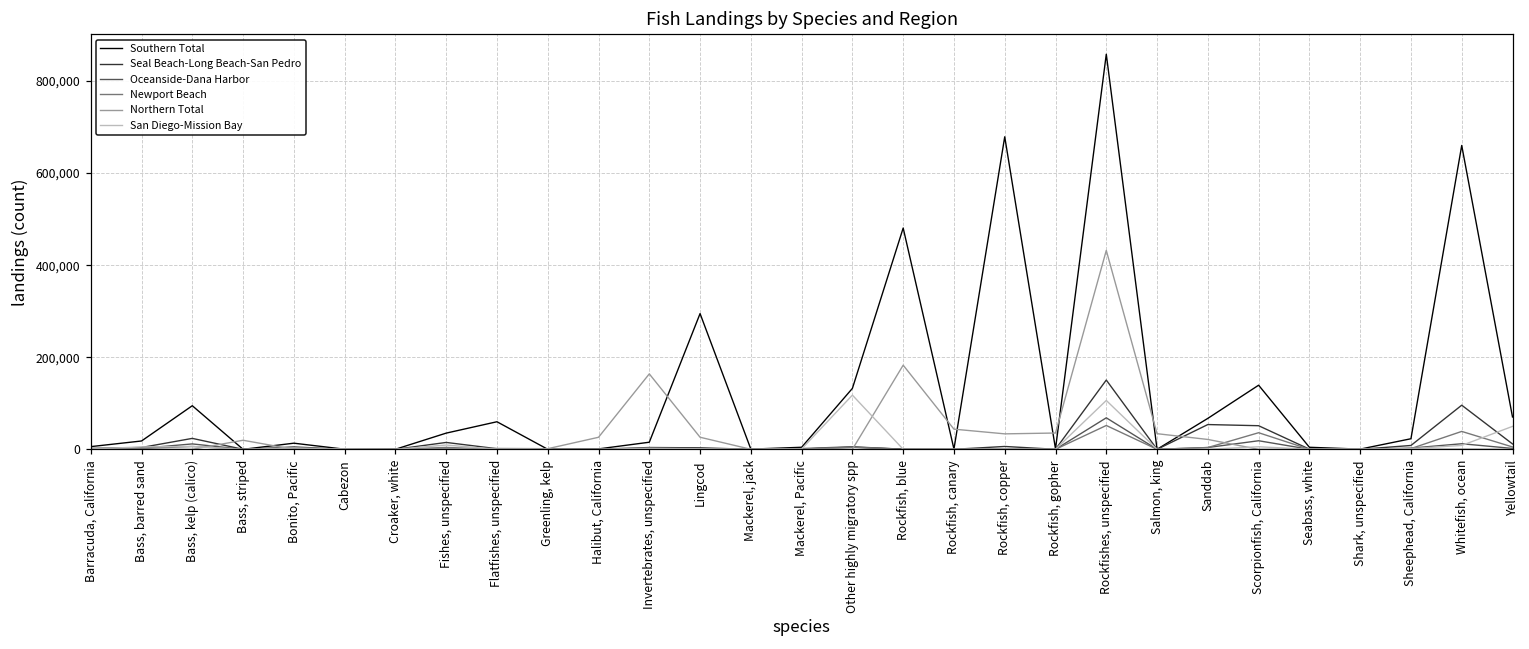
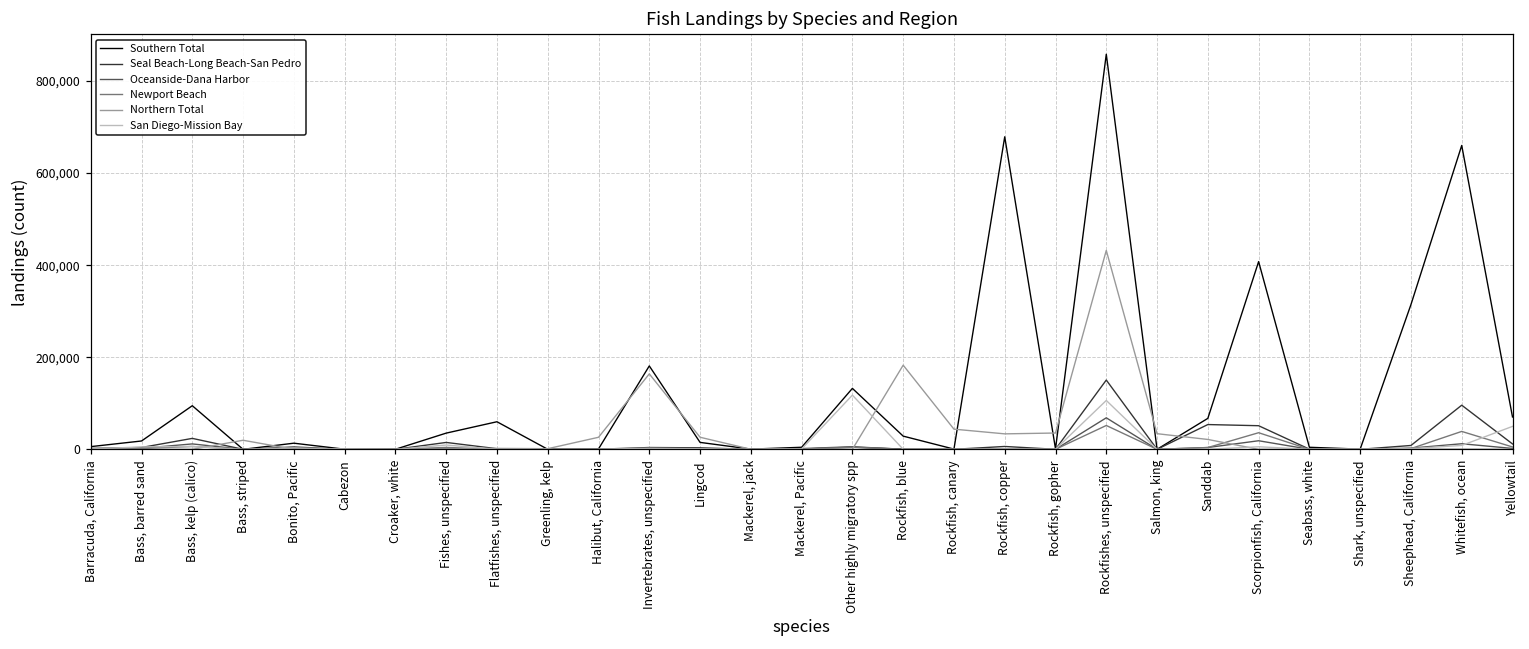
  {
    "Southern Total": {
      "Bass, barred sand": "20,000",
      "Bass, kelp (calico)": "90,000",
      "Bonito, Pacific": "10,000",
      "Fishes, unspecified": "40,000",
      "Flatfishes, unspecified": "60,000",
-     "Invertebrates, unspecified": "20,000",
-     "Lingcod": "290,000",
+     "Invertebrates, unspecified": "180,000",
+     "Lingcod": "20,000",
      "Other highly migratory spp": "130,000",
-     "Rockfish, blue": "480,000",
+     "Rockfish, blue": "30,000",
      "Rockfish, copper": "680,000",
      "Rockfishes, unspecified": "860,000",
      "Sanddab": "70,000",
-     "Scorpionfish, California": "140,000",
-     "Sheephead, California": "20,000",
+     "Scorpionfish, California": "410,000",
+     "Sheephead, California": "310,000",
      "Whitefish, ocean": "660,000",
      "Yellowtail": "70,000"
    }
  }
